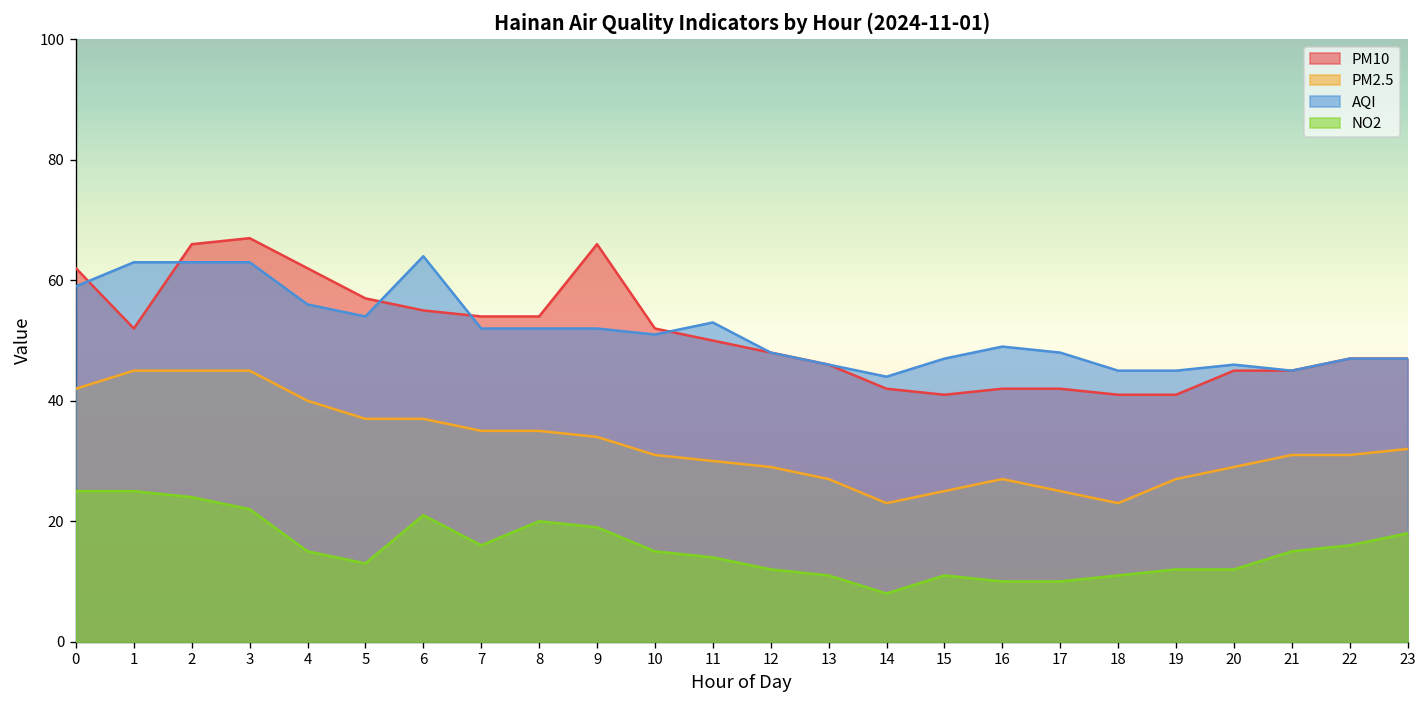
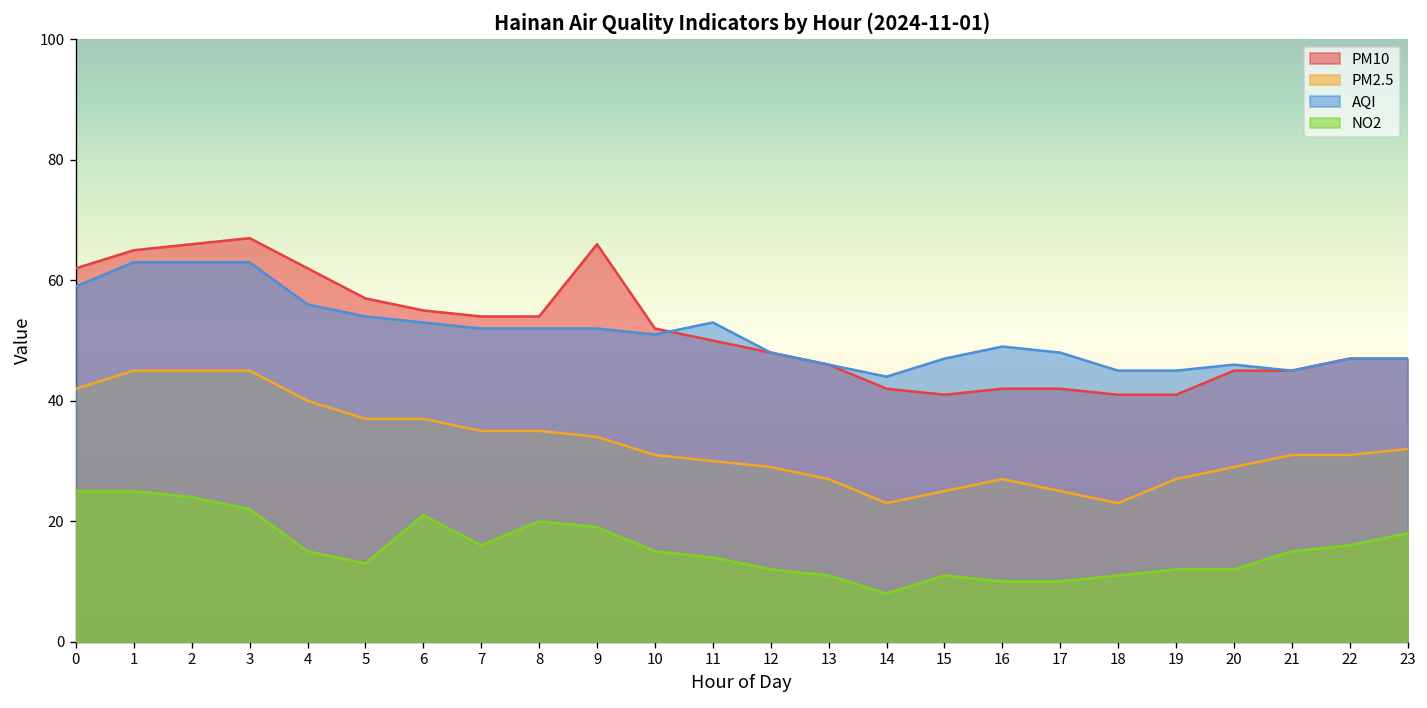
  {
    "PM10": {
      "0": 62,
-     "1": 52,
+     "1": 65,
      "2": 66,
      "3": 67,
      "4": 62,
      "5": 57,
      "6": 55,
      "7": 54,
      "8": 54,
      "9": 66,
      "10": 52,
      "11": 50,
      "14": 42,
      "15": 41,
      "16": 42,
      "17": 42,
      "18": 41,
      "19": 41,
      "20": 45
    },
    "PM2.5": {
      "0": 42,
      "1": 45,
      "2": 45,
      "3": 45,
      "4": 40,
      "5": 37,
      "6": 37,
      "7": 35,
      "8": 35,
      "9": 34,
      "10": 31,
      "11": 30,
      "12": 29,
      "13": 27,
      "14": 23,
      "15": 25,
      "16": 27,
      "17": 25,
      "18": 23,
      "19": 27,
      "20": 29,
      "21": 31,
      "22": 31,
      "23": 32
    },
    "AQI": {
      "0": 59,
      "1": 63,
      "2": 63,
      "3": 63,
      "4": 56,
      "5": 54,
-     "6": 64,
+     "6": 53,
      "7": 52,
      "8": 52,
      "9": 52,
      "10": 51,
      "11": 53,
      "14": 44,
      "15": 47,
      "16": 49,
      "17": 48,
      "18": 45,
      "19": 45,
      "20": 46
    },
    "NO2": {
      "0": 25,
      "1": 25,
      "2": 24,
      "3": 22,
      "4": 15,
      "5": 13,
      "6": 21,
      "7": 16,
      "8": 20,
      "9": 19,
      "10": 15,
      "11": 14,
      "12": 12,
      "13": 11,
      "14": 8,
      "15": 11,
      "16": 10,
      "17": 10,
      "18": 11,
      "19": 12,
      "20": 12,
      "21": 15,
      "22": 16,
      "23": 18
    }
  }
